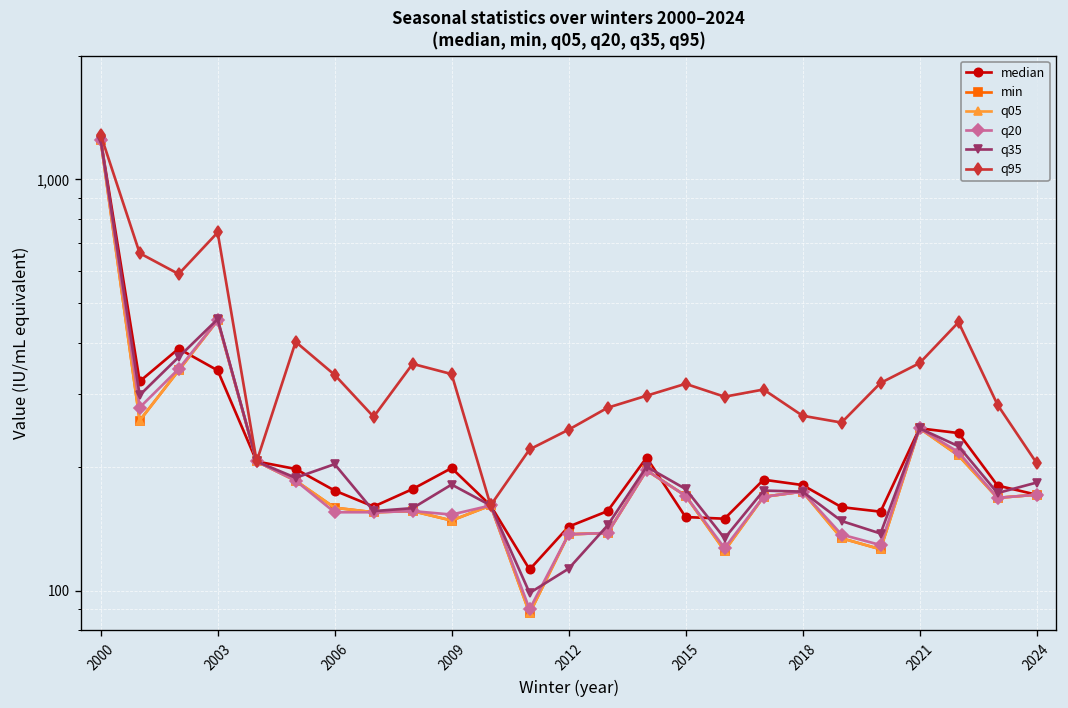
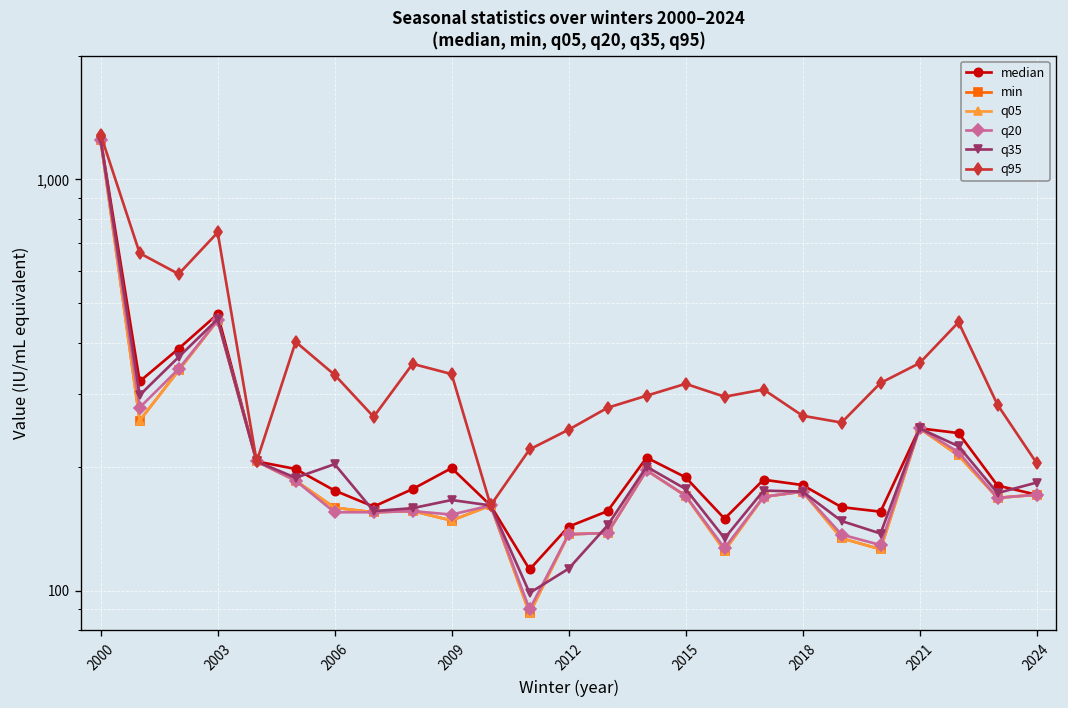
  {
    "median": {
-     "2003": "340",
+     "2003": "470",
      "2006": "180",
      "2009": "200",
      "2012": "143",
-     "2015": "150",
+     "2015": "190",
      "2018": "180"
    },
    "q05": {
      "2006": "160",
      "2009": "148"
    },
    "q20": {
      "2006": "160",
      "2009": "150"
    },
    "q35": {
      "2006": "200",
-     "2009": "180",
+     "2009": "170",
      "2012": "113",
      "2015": "180",
      "2024": "180"
    },
    "q95": {
      "2000": "1,280",
      "2003": "740",
      "2006": "330",
      "2009": "340",
      "2012": "250",
      "2015": "320",
      "2018": "270",
      "2021": "360",
      "2024": "200"
    }
  }
